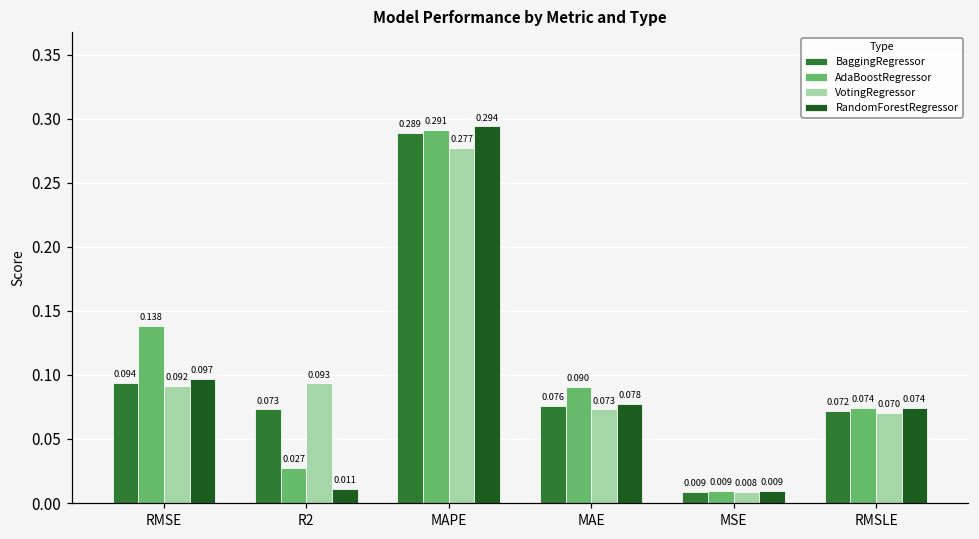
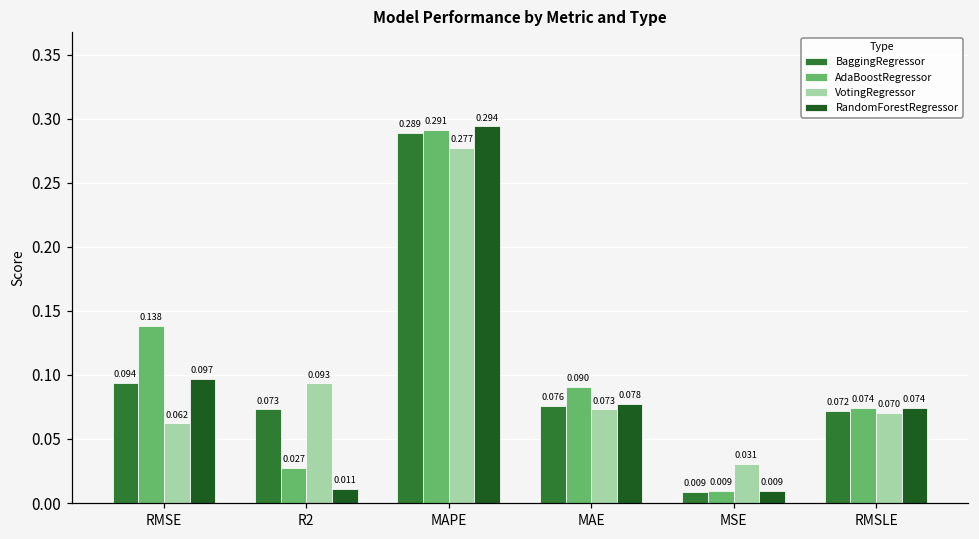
  {
    "AdaBoostRegressor": {
      "RMSE": 0.138,
      "R2": 0.027,
      "MAPE": 0.291,
      "MAE": 0.090,
      "MSE": 0.009,
      "RMSLE": 0.074
    },
    "VotingRegressor": {
-     "RMSE": 0.092,
+     "RMSE": 0.062,
      "R2": 0.093,
      "MAPE": 0.277,
      "MAE": 0.073,
-     "MSE": 0.008,
+     "MSE": 0.031,
      "RMSLE": 0.070
    }
  }
